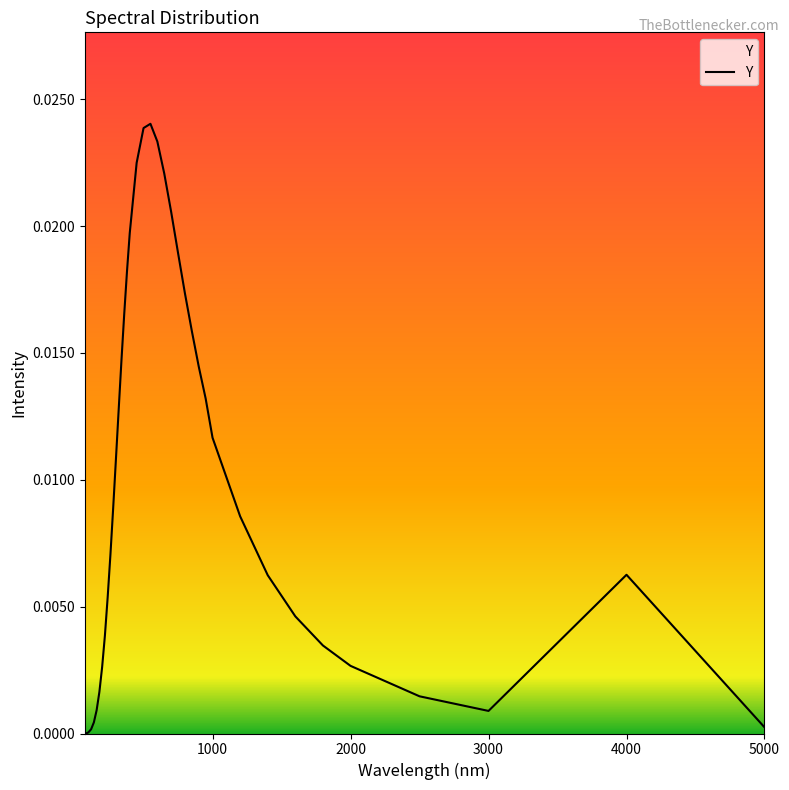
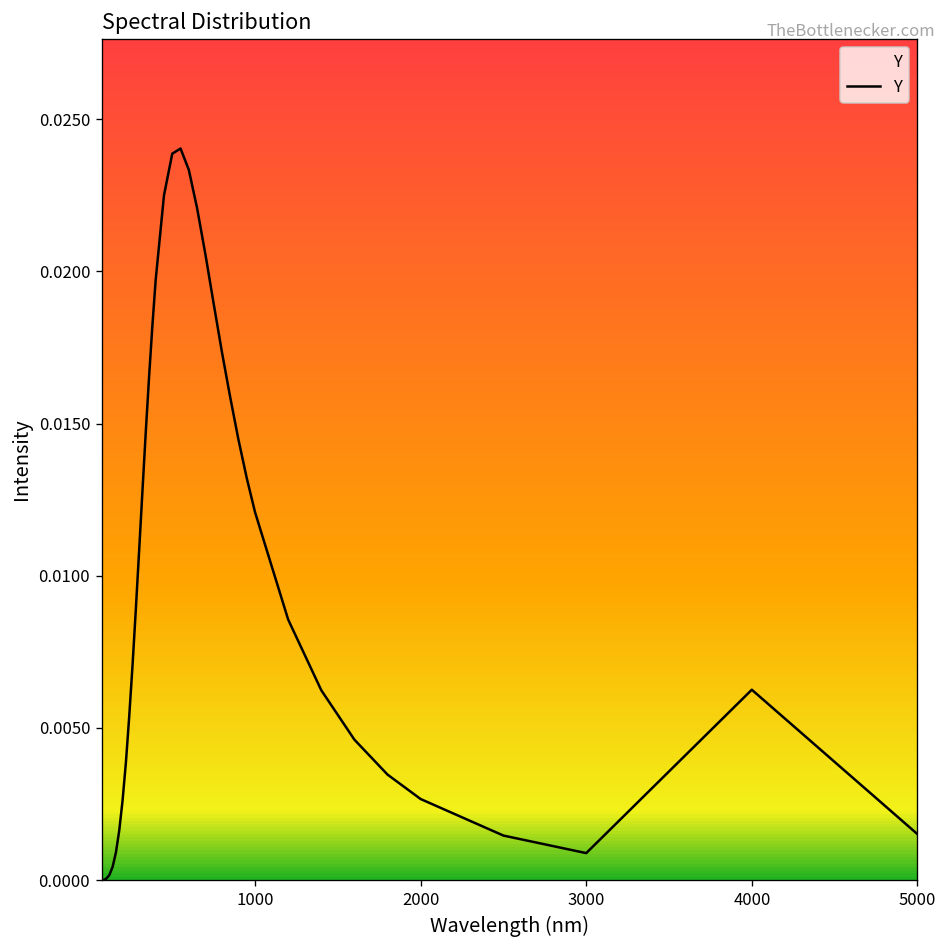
  {
-   "1000": 0.0117,
+   "1000": 0.0121,
    "2000": 0.0027,
    "3000": 0.0009,
    "4000": 0.0063,
-   "5000": 0.0002
+   "5000": 0.0015
  }
